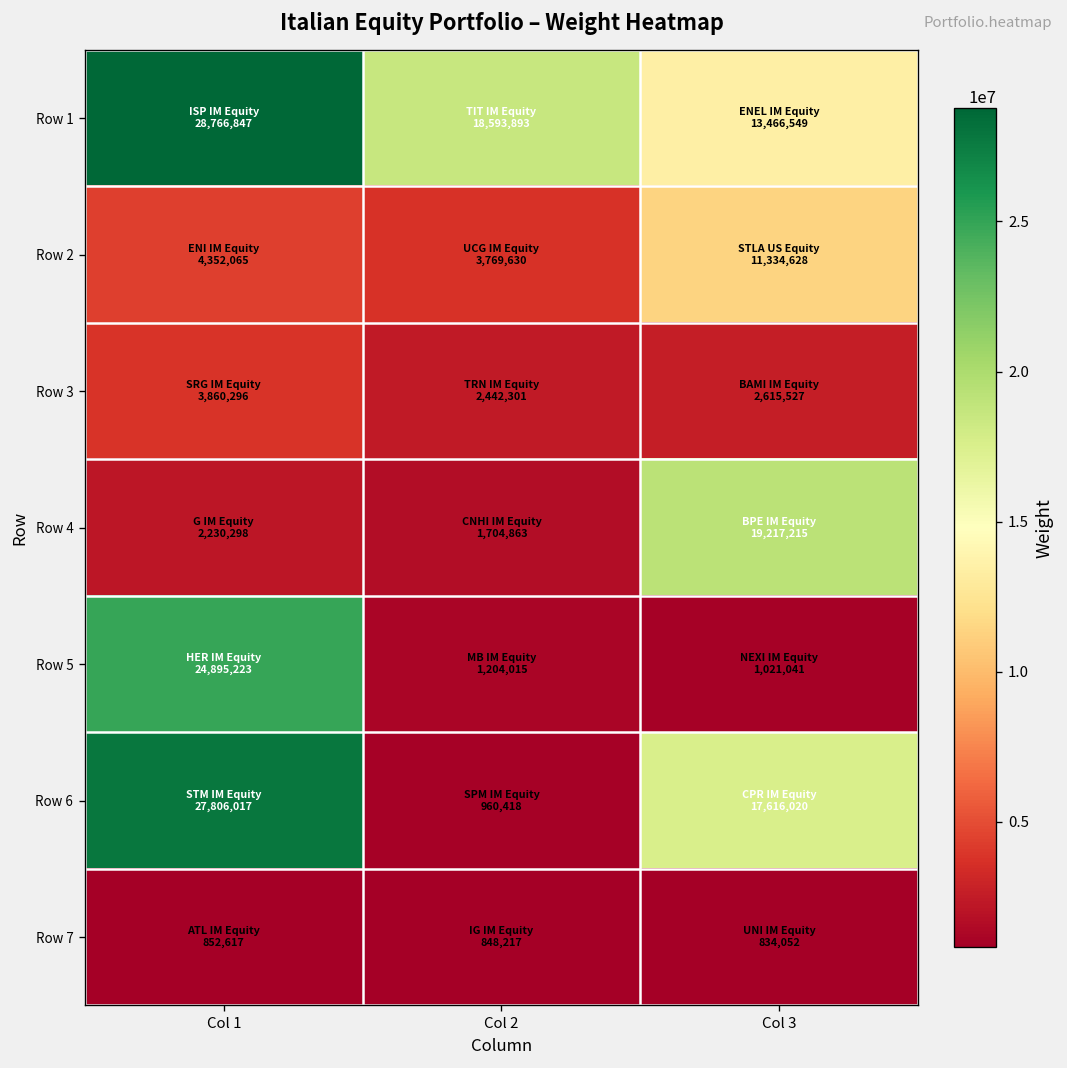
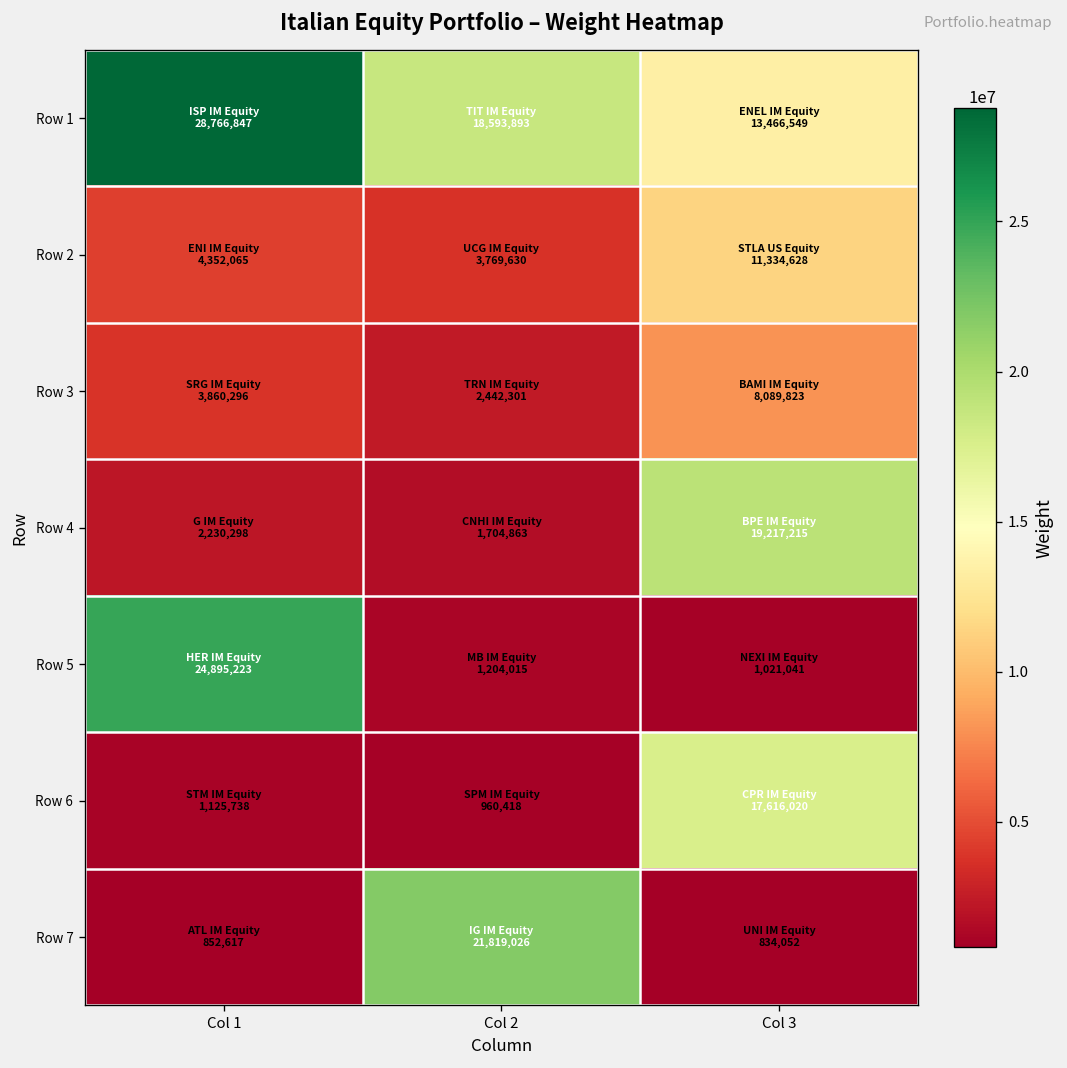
  {
    "Row 1": {
      "Col 1": "28,766,847",
      "Col 2": "18,593,893",
      "Col 3": "13,466,549"
    },
    "Row 2": {
      "Col 1": "4,352,065",
      "Col 2": "3,769,630",
      "Col 3": "11,334,628"
    },
    "Row 3": {
      "Col 1": "3,860,296",
      "Col 2": "2,442,301",
-     "Col 3": "2,615,527"
+     "Col 3": "8,089,823"
    },
    "Row 4": {
      "Col 1": "2,230,298",
      "Col 2": "1,704,863",
      "Col 3": "19,217,215"
    },
    "Row 5": {
      "Col 1": "24,895,223",
      "Col 2": "1,204,015",
      "Col 3": "1,021,041"
    },
    "Row 6": {
-     "Col 1": "27,806,017",
+     "Col 1": "1,125,738",
      "Col 2": "960,418",
      "Col 3": "17,616,020"
    },
    "Row 7": {
      "Col 1": "852,617",
-     "Col 2": "848,217",
+     "Col 2": "21,819,026",
      "Col 3": "834,052"
    }
  }
